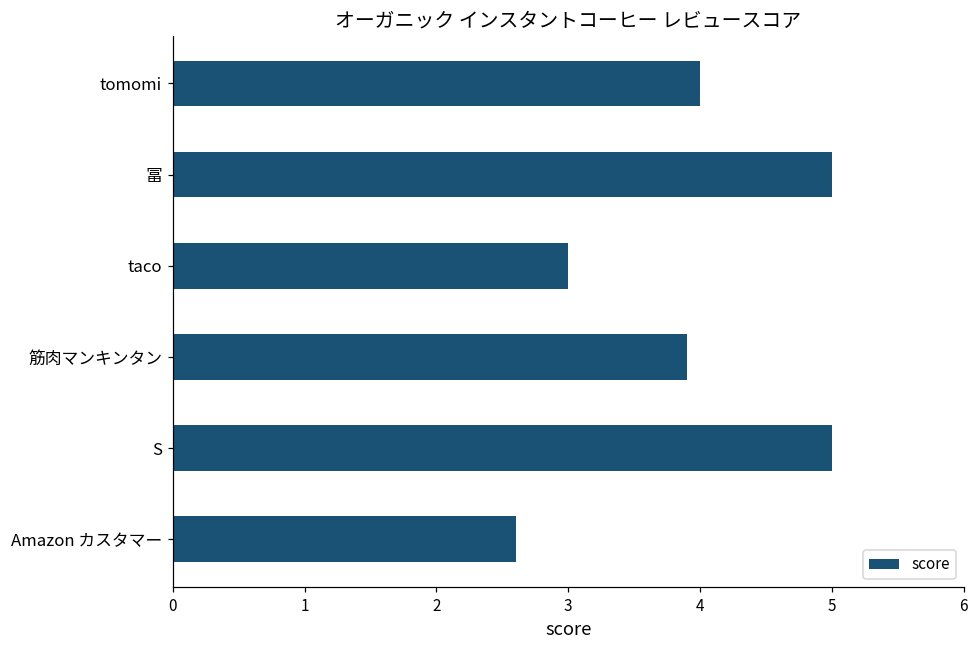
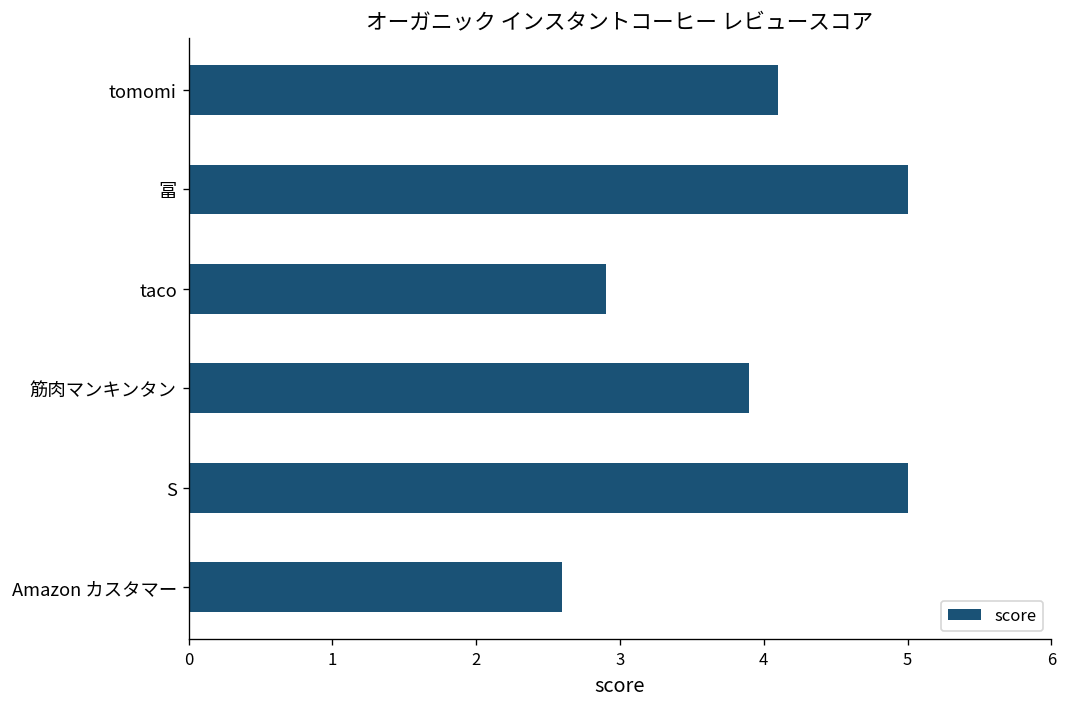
  {
-   "tomomi": 4.0,
+   "tomomi": 4.1,
    "冨": 5.0,
-   "taco": 3.0,
+   "taco": 2.9,
    "筋肉マンキンタン": 3.9,
    "S": 5.0,
    "Amazon カスタマー": 2.6
  }
